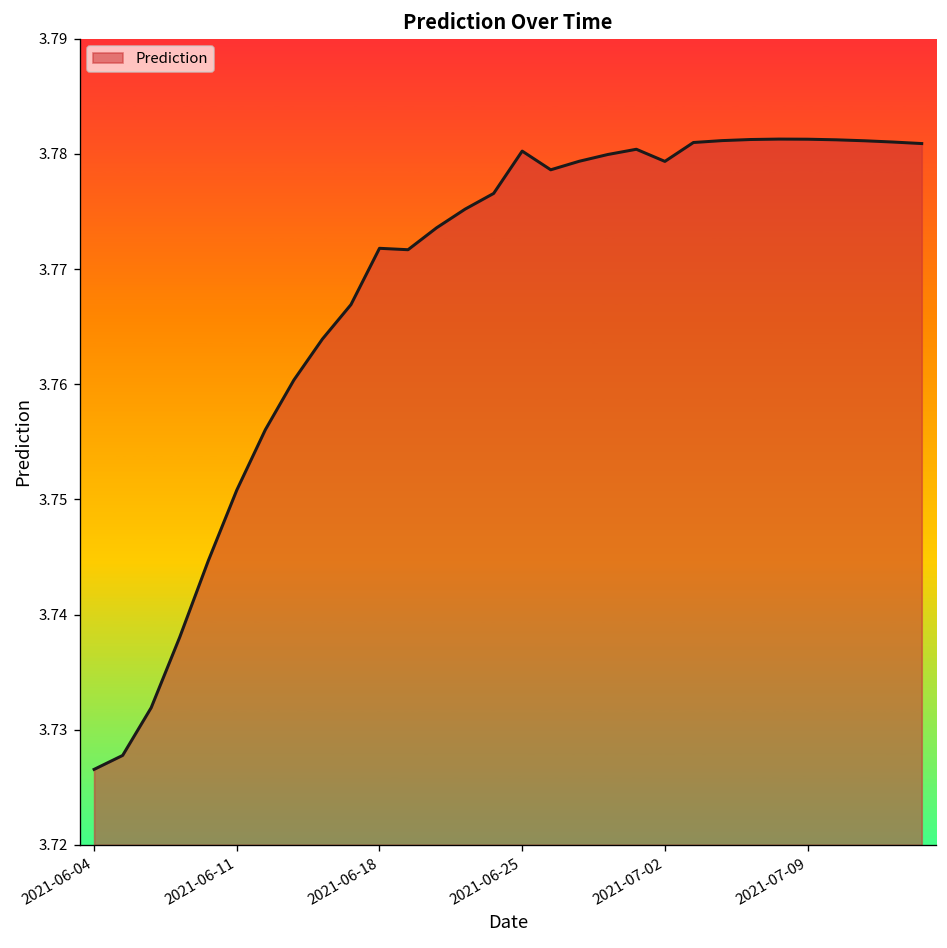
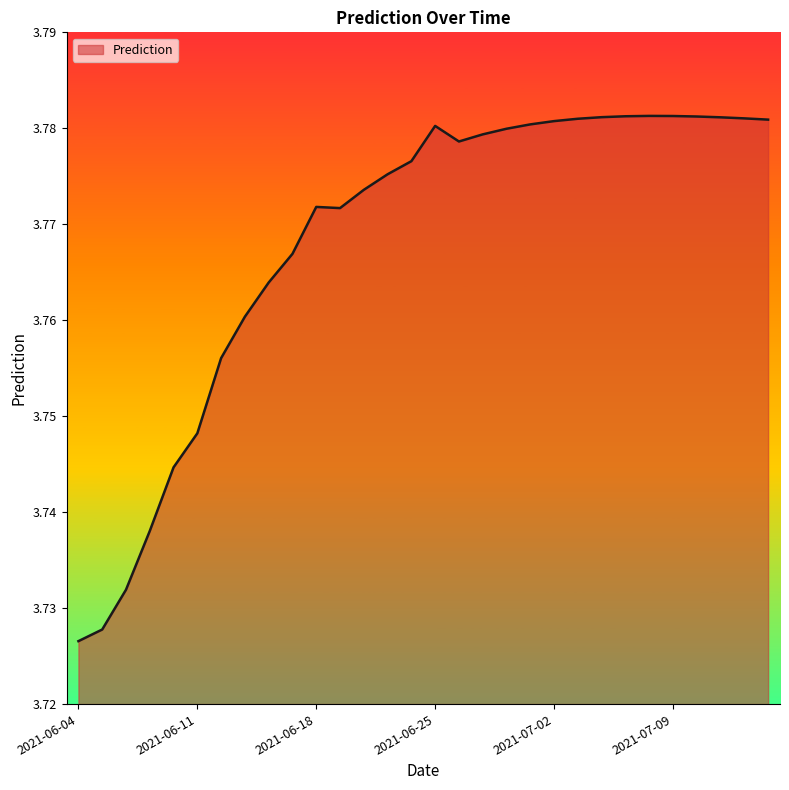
  {
    "2021-06-04": 3.727,
-   "2021-06-11": 3.751,
+   "2021-06-11": 3.748,
    "2021-06-18": 3.772,
    "2021-06-25": 3.780,
-   "2021-07-02": 3.779,
+   "2021-07-02": 3.781,
    "2021-07-09": 3.781
  }
